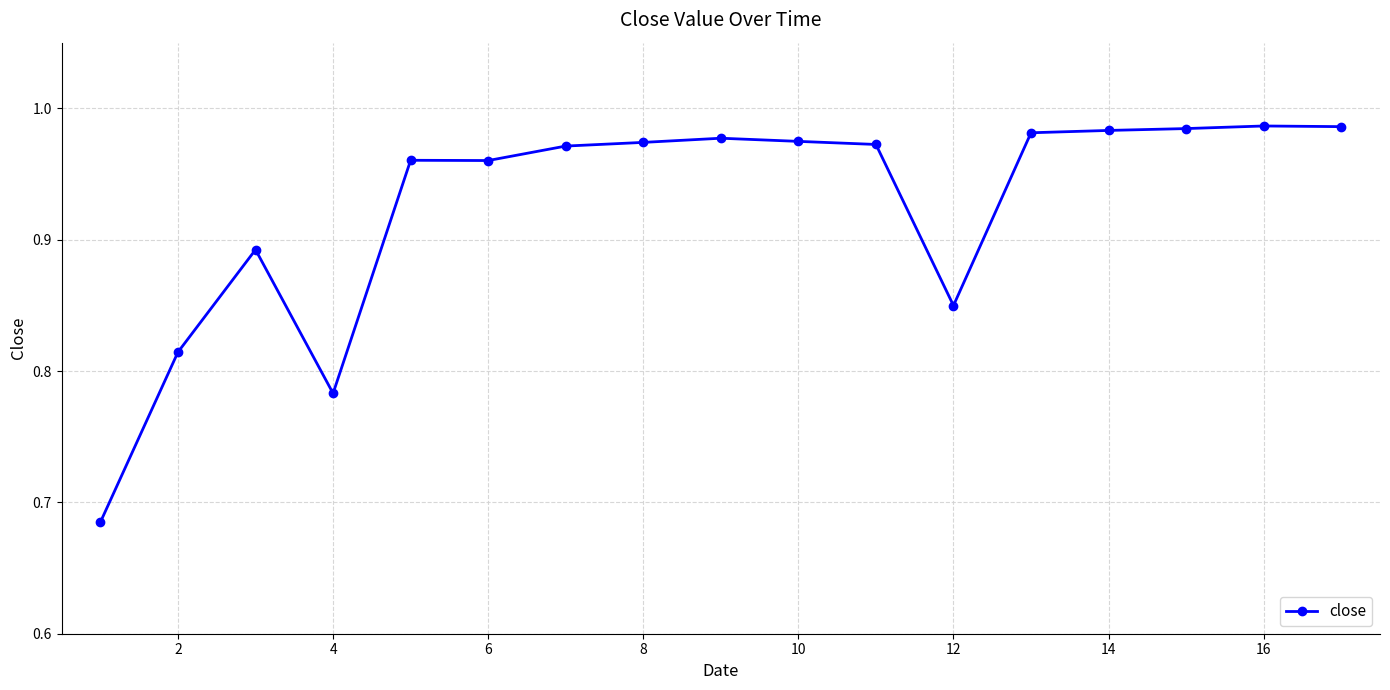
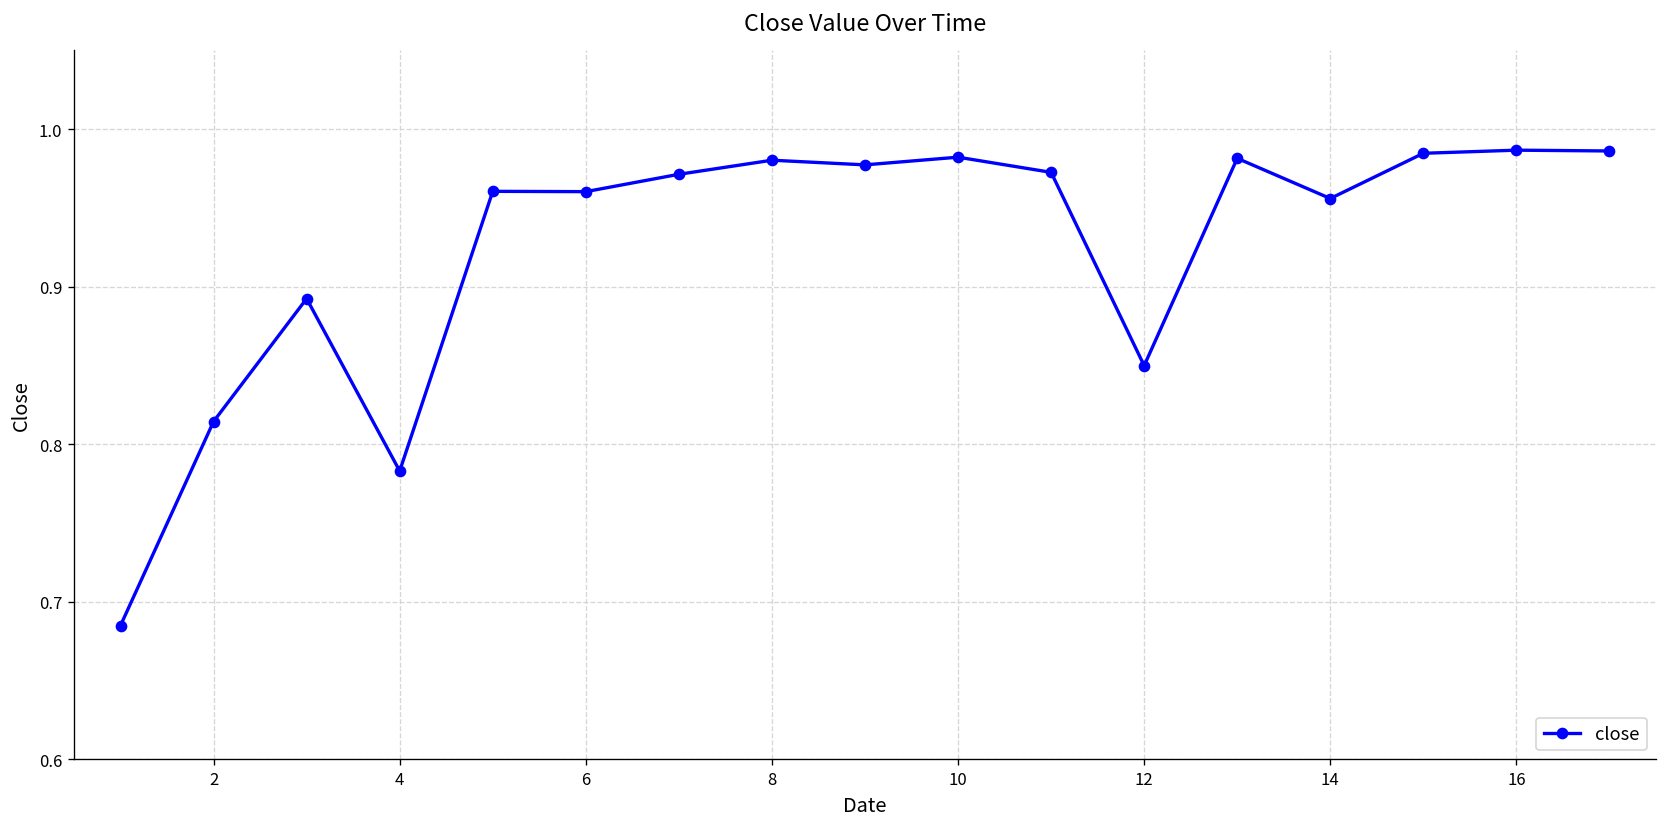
  {
    "2": 0.814,
    "4": 0.783,
    "6": 0.960,
-   "8": 0.974,
-   "10": 0.975,
+   "8": 0.980,
+   "10": 0.982,
    "12": 0.850,
-   "14": 0.983,
+   "14": 0.956,
    "16": 0.987
  }
